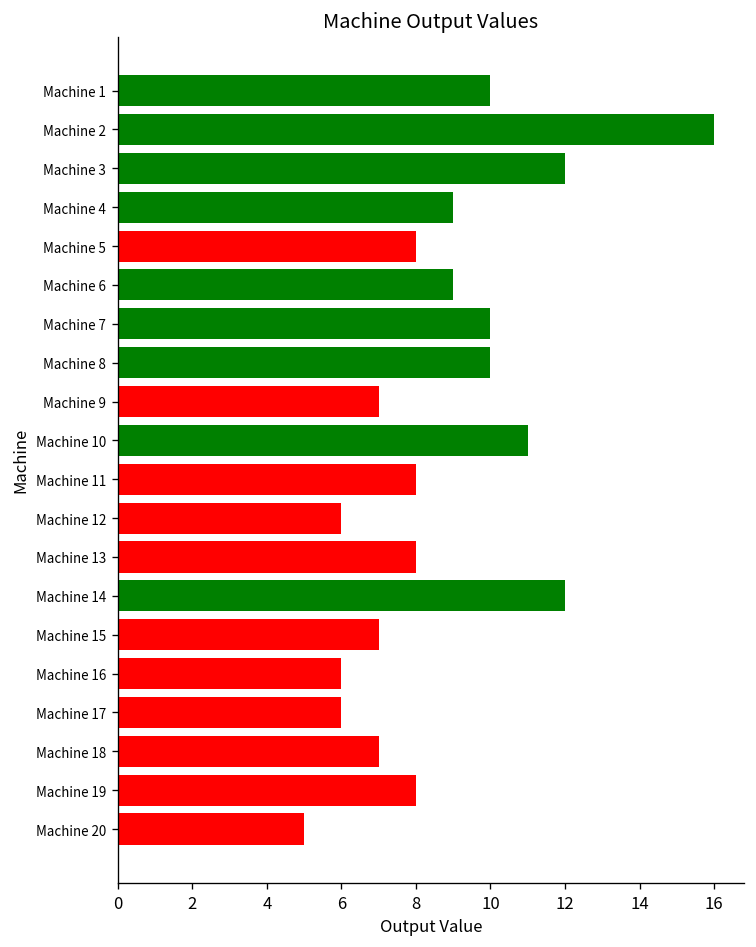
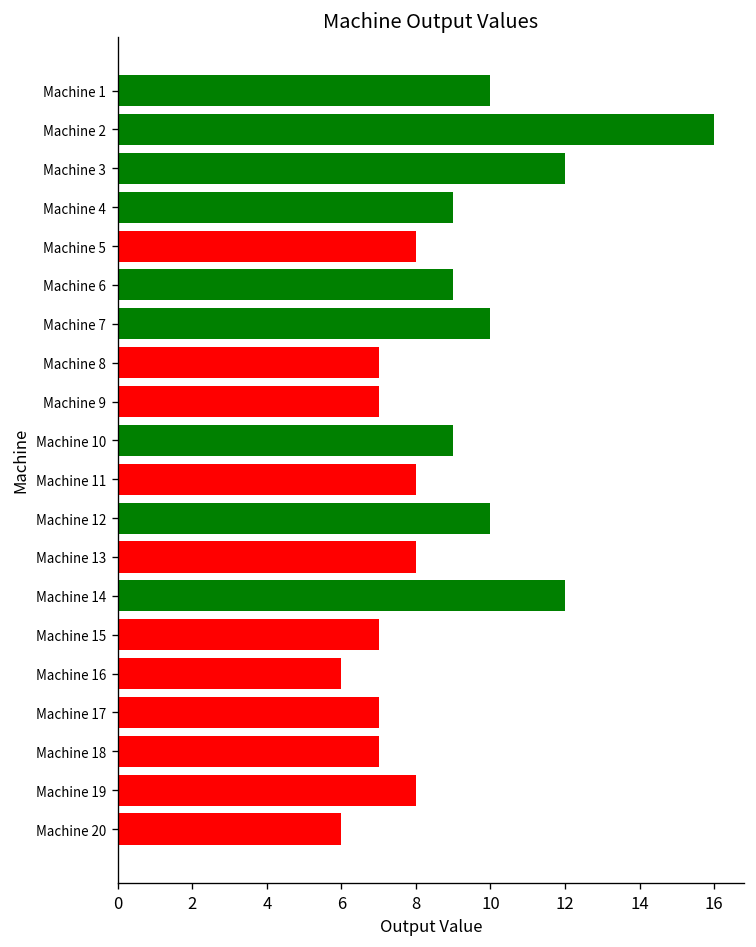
  {
    "Machine 1": 10,
    "Machine 2": 16,
    "Machine 3": 12,
    "Machine 4": 9,
    "Machine 5": 8,
    "Machine 6": 9,
    "Machine 7": 10,
-   "Machine 8": 10,
+   "Machine 8": 7,
    "Machine 9": 7,
-   "Machine 10": 11,
+   "Machine 10": 9,
    "Machine 11": 8,
-   "Machine 12": 6,
+   "Machine 12": 10,
    "Machine 13": 8,
    "Machine 14": 12,
    "Machine 15": 7,
    "Machine 16": 6,
-   "Machine 17": 6,
+   "Machine 17": 7,
    "Machine 18": 7,
    "Machine 19": 8,
-   "Machine 20": 5
+   "Machine 20": 6
  }
